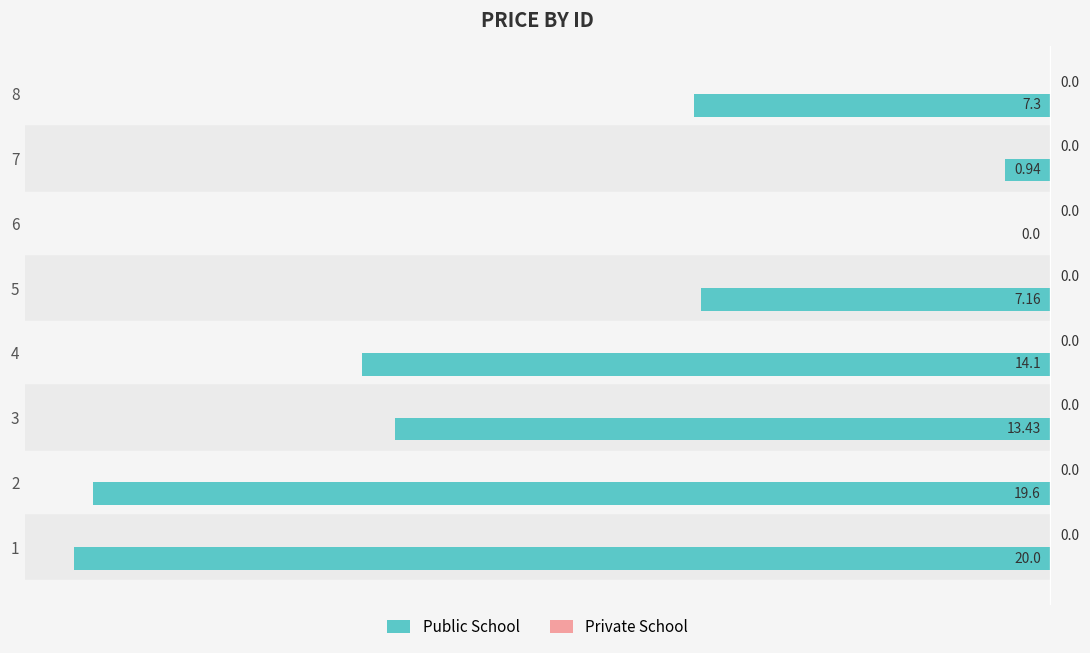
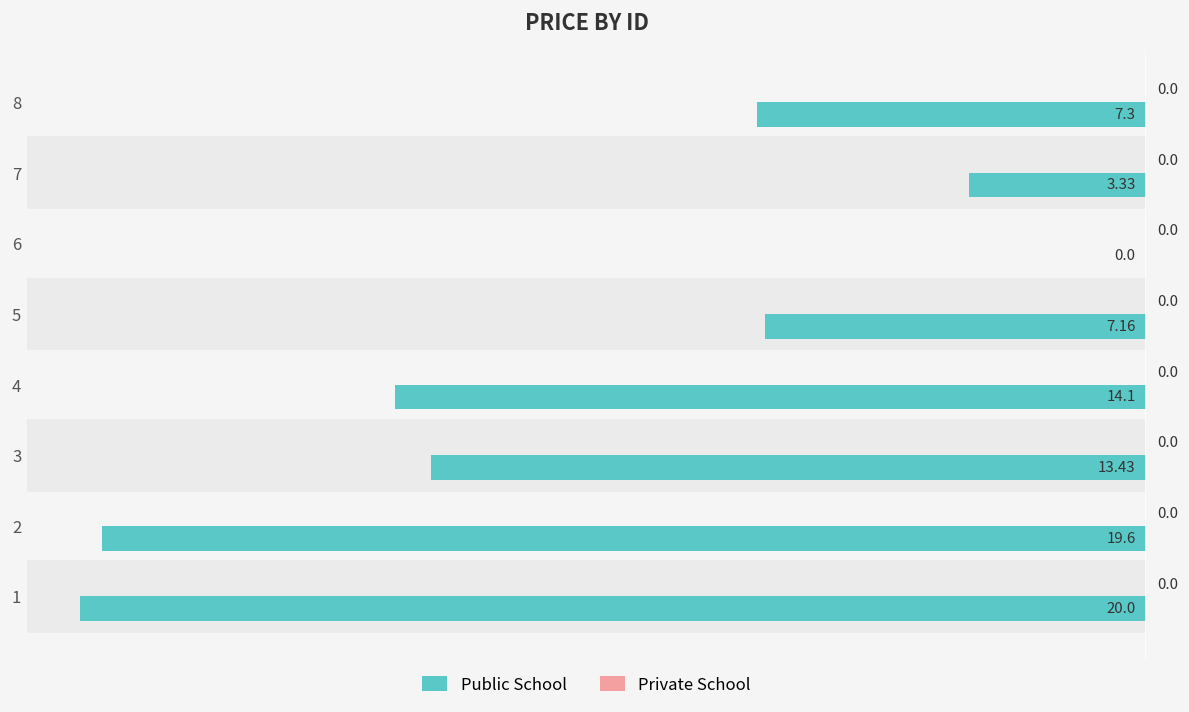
  {
    "Public School": {
-     "7": 0.94,
+     "7": 3.33,
      "6": 0.0
    },
    "Private School": {
      "8": 0.0,
      "7": 0.0,
      "6": 0.0,
      "5": 0.0,
      "4": 0.0,
      "3": 0.0,
      "2": 0.0,
      "1": 0.0
    }
  }
